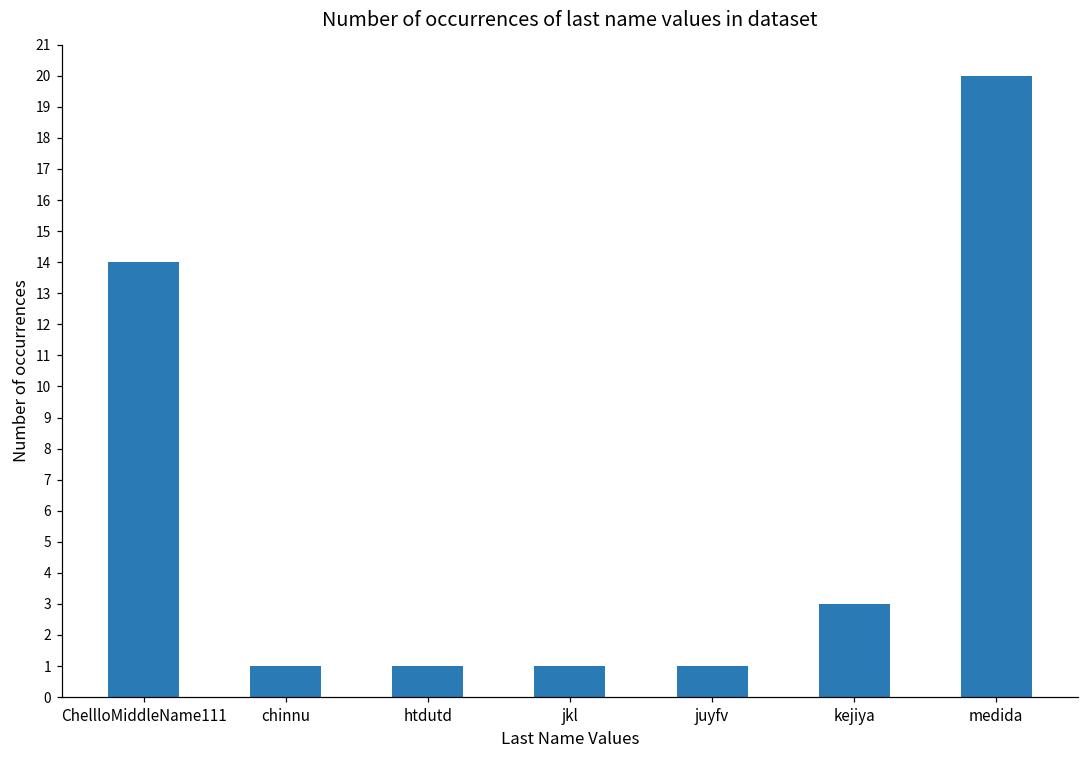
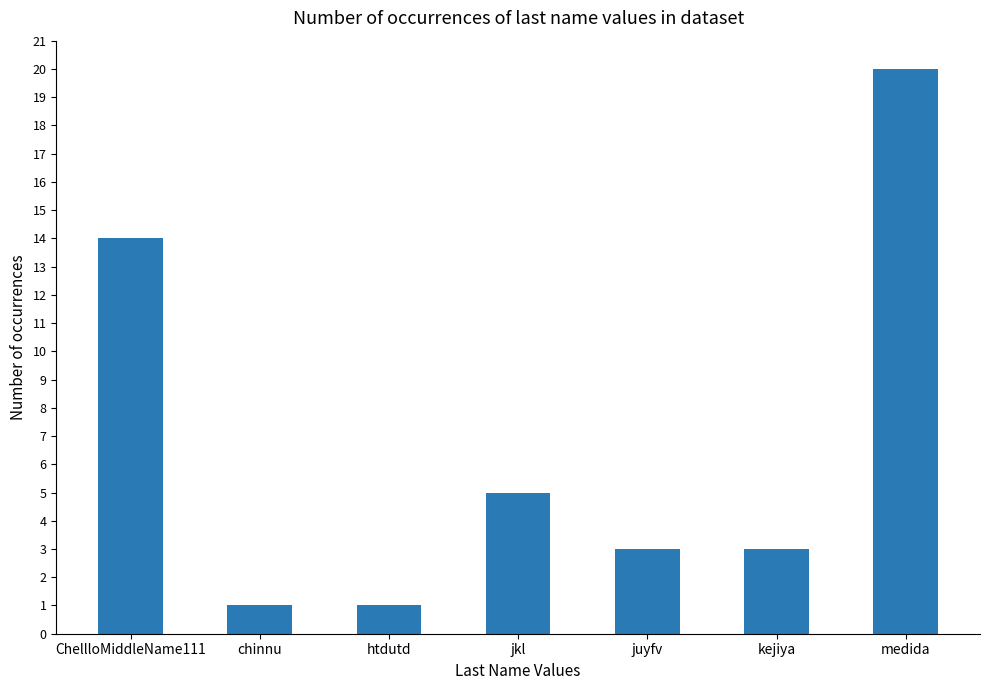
  {
    "ChellloMiddleName111": 14,
    "chinnu": 1,
    "htdutd": 1,
-   "jkl": 1,
-   "juyfv": 1,
+   "jkl": 5,
+   "juyfv": 3,
    "kejiya": 3,
    "medida": 20
  }
